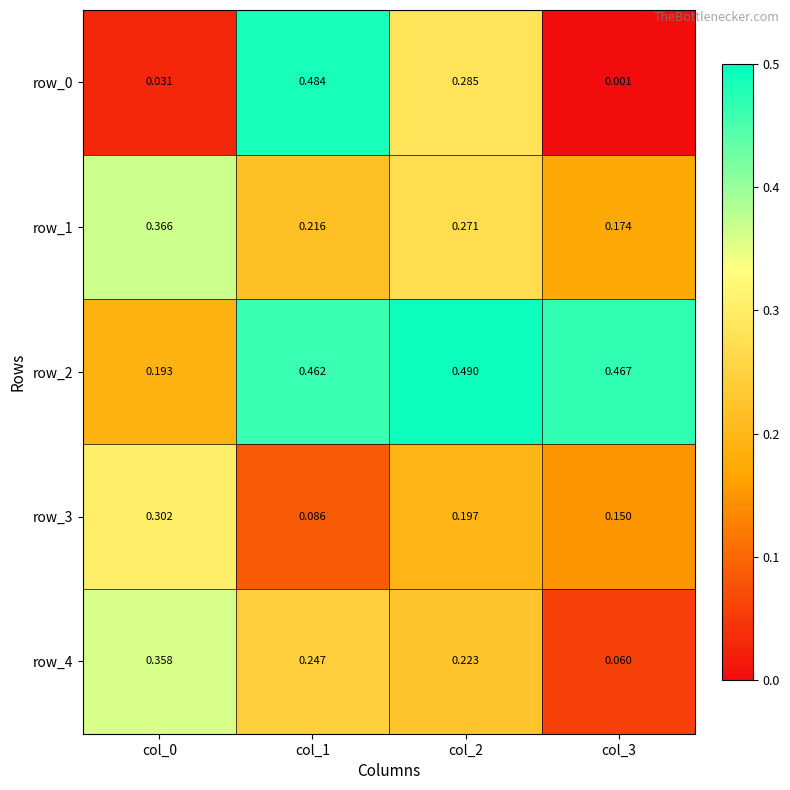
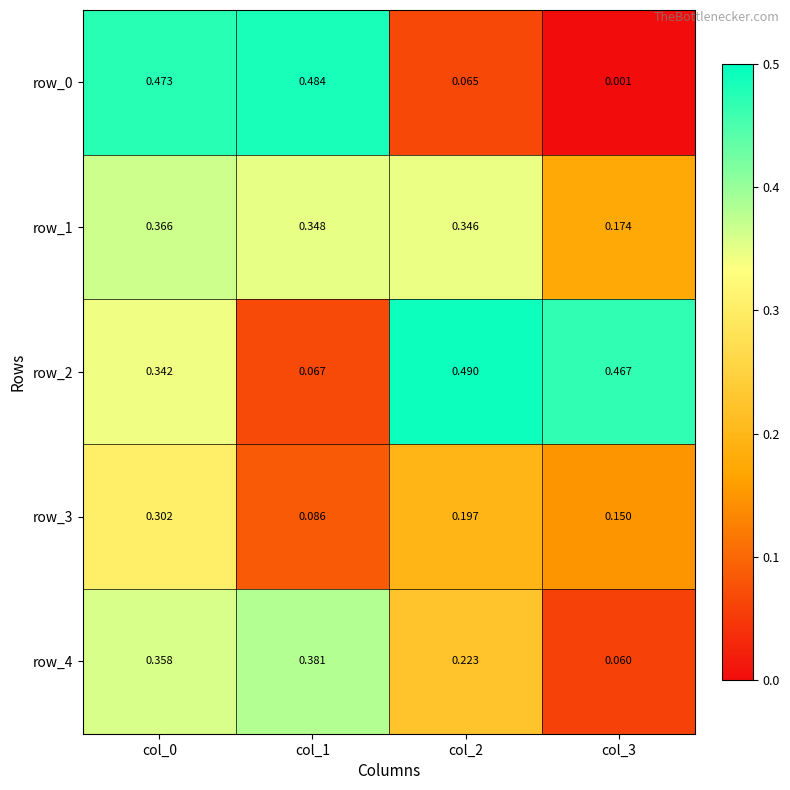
  {
    "row_0": {
-     "col_0": 0.031,
+     "col_0": 0.473,
      "col_1": 0.484,
-     "col_2": 0.285,
+     "col_2": 0.065,
      "col_3": 0.001
    },
    "row_1": {
      "col_0": 0.366,
-     "col_1": 0.216,
-     "col_2": 0.271,
+     "col_1": 0.348,
+     "col_2": 0.346,
      "col_3": 0.174
    },
    "row_2": {
-     "col_0": 0.193,
-     "col_1": 0.462,
+     "col_0": 0.342,
+     "col_1": 0.067,
      "col_2": 0.490,
      "col_3": 0.467
    },
    "row_3": {
      "col_0": 0.302,
      "col_1": 0.086,
      "col_2": 0.197,
      "col_3": 0.150
    },
    "row_4": {
      "col_0": 0.358,
-     "col_1": 0.247,
+     "col_1": 0.381,
      "col_2": 0.223,
      "col_3": 0.060
    }
  }
